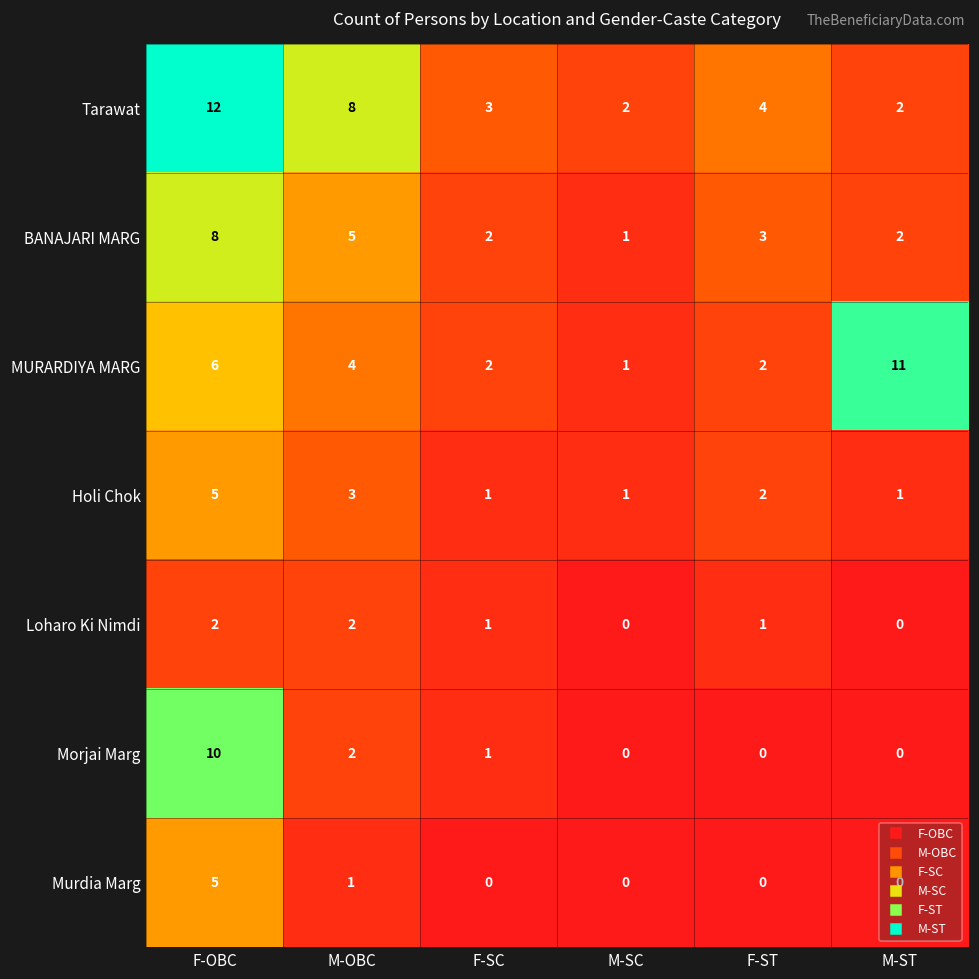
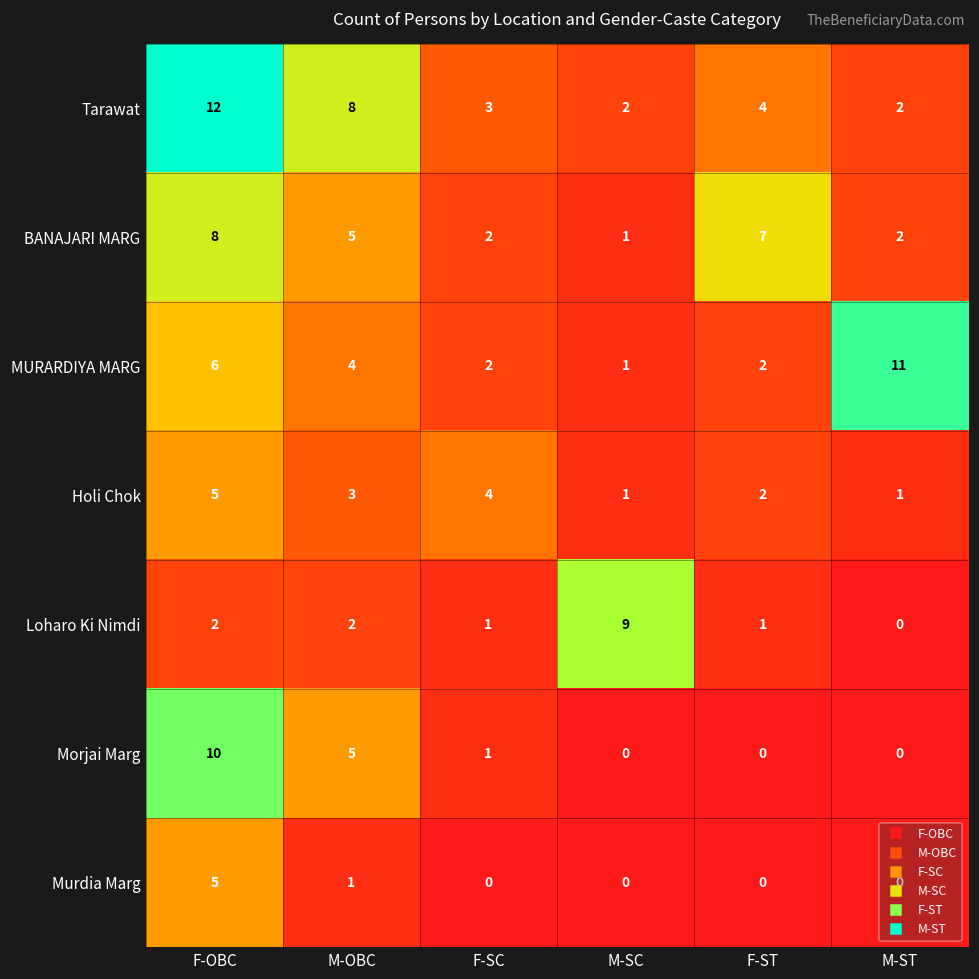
  {
    "Tarawat": {
      "F-OBC": 12,
      "M-OBC": 8,
      "F-SC": 3,
      "M-SC": 2,
      "F-ST": 4,
      "M-ST": 2
    },
    "BANAJARI MARG": {
      "F-OBC": 8,
      "M-OBC": 5,
      "F-SC": 2,
      "M-SC": 1,
-     "F-ST": 3,
+     "F-ST": 7,
      "M-ST": 2
    },
    "MURARDIYA MARG": {
      "F-OBC": 6,
      "M-OBC": 4,
      "F-SC": 2,
      "M-SC": 1,
      "F-ST": 2,
      "M-ST": 11
    },
    "Holi Chok": {
      "F-OBC": 5,
      "M-OBC": 3,
-     "F-SC": 1,
+     "F-SC": 4,
      "M-SC": 1,
      "F-ST": 2,
      "M-ST": 1
    },
    "Loharo Ki Nimdi": {
      "F-OBC": 2,
      "M-OBC": 2,
      "F-SC": 1,
-     "M-SC": 0,
+     "M-SC": 9,
      "F-ST": 1,
      "M-ST": 0
    },
    "Morjai Marg": {
      "F-OBC": 10,
-     "M-OBC": 2,
+     "M-OBC": 5,
      "F-SC": 1,
      "M-SC": 0,
      "F-ST": 0,
      "M-ST": 0
    },
    "Murdia Marg": {
      "F-OBC": 5,
      "M-OBC": 1,
      "F-SC": 0,
      "M-SC": 0,
      "F-ST": 0
    }
  }
